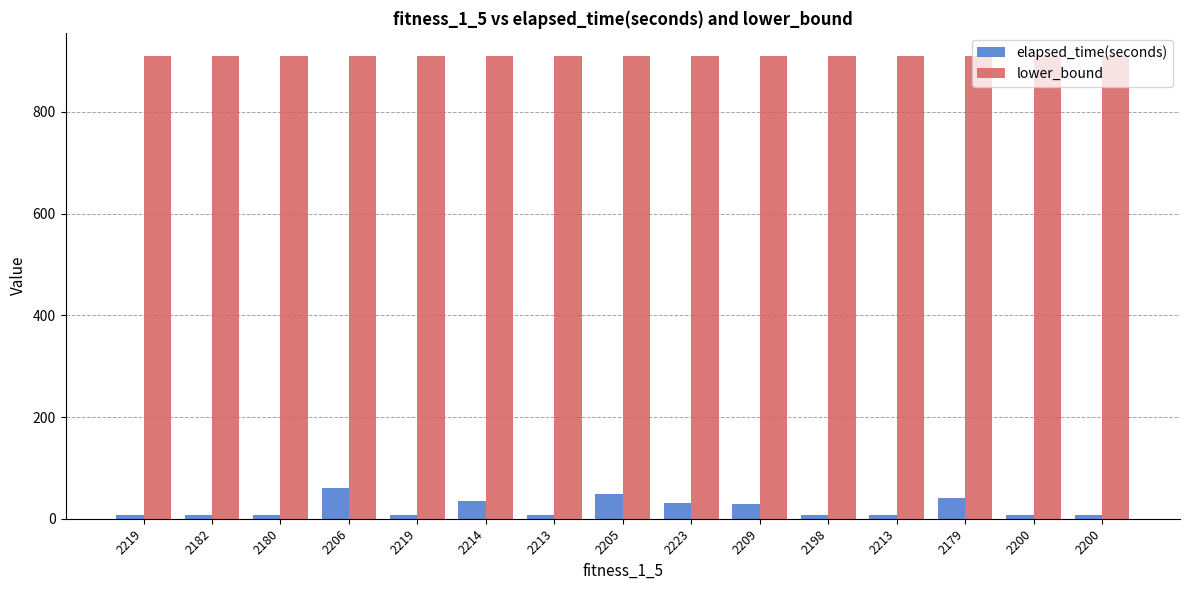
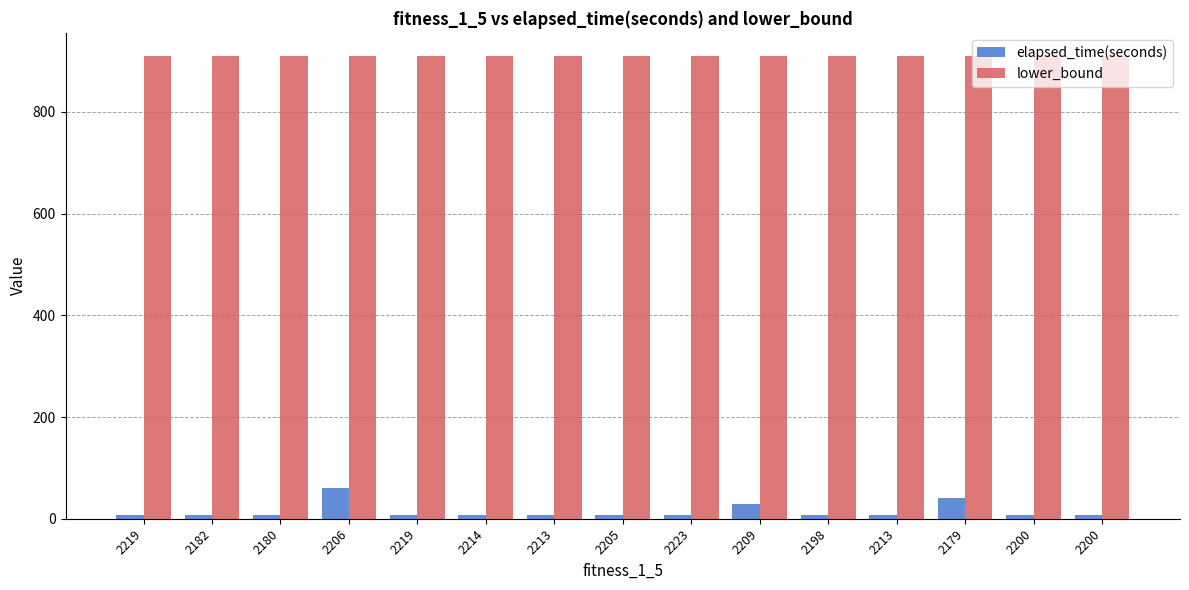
  {
    "elapsed_time(seconds)": {
      "2182": 10,
      "2180": 10,
      "2206": 60,
-     "2214": 30,
-     "2205": 50,
-     "2223": 30,
+     "2214": 10,
+     "2205": 10,
+     "2223": 10,
      "2209": 30,
      "2198": 10,
      "2179": 40
    },
    "lower_bound": {
      "2182": 910,
      "2180": 910,
      "2206": 910,
      "2214": 910,
      "2205": 910,
      "2223": 910,
      "2209": 910,
      "2198": 910
    }
  }
